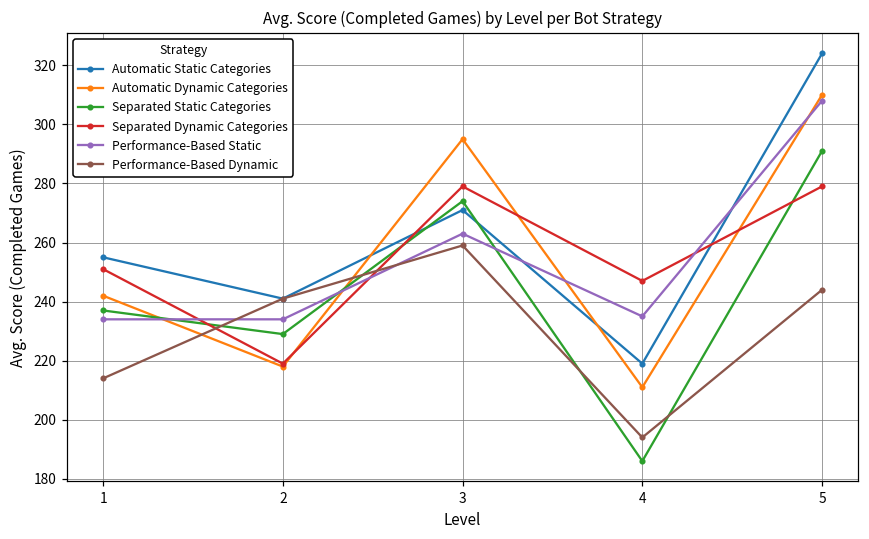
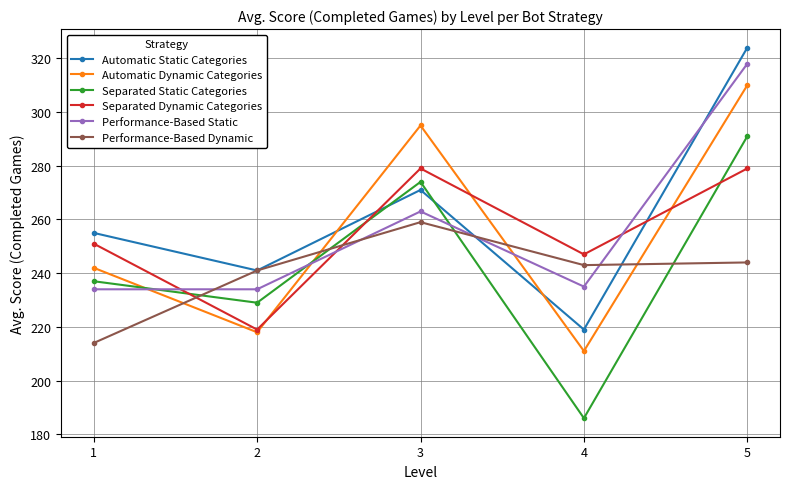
  {
    "Automatic Static Categories": {
      "1": 255,
      "3": 271,
      "4": 219,
      "5": 324
    },
    "Automatic Dynamic Categories": {
      "1": 242,
      "2": 218,
      "3": 295,
      "4": 211,
      "5": 310
    },
    "Separated Static Categories": {
      "1": 237,
      "2": 229,
      "3": 274,
      "4": 186,
      "5": 291
    },
    "Separated Dynamic Categories": {
      "1": 251,
      "2": 219,
      "3": 279,
      "4": 247,
      "5": 279
    },
    "Performance-Based Static": {
      "1": 234,
      "2": 234,
      "3": 263,
      "4": 235,
-     "5": 308
+     "5": 318
    },
    "Performance-Based Dynamic": {
      "1": 214,
      "3": 259,
-     "4": 194,
+     "4": 243,
      "5": 244
    }
  }
